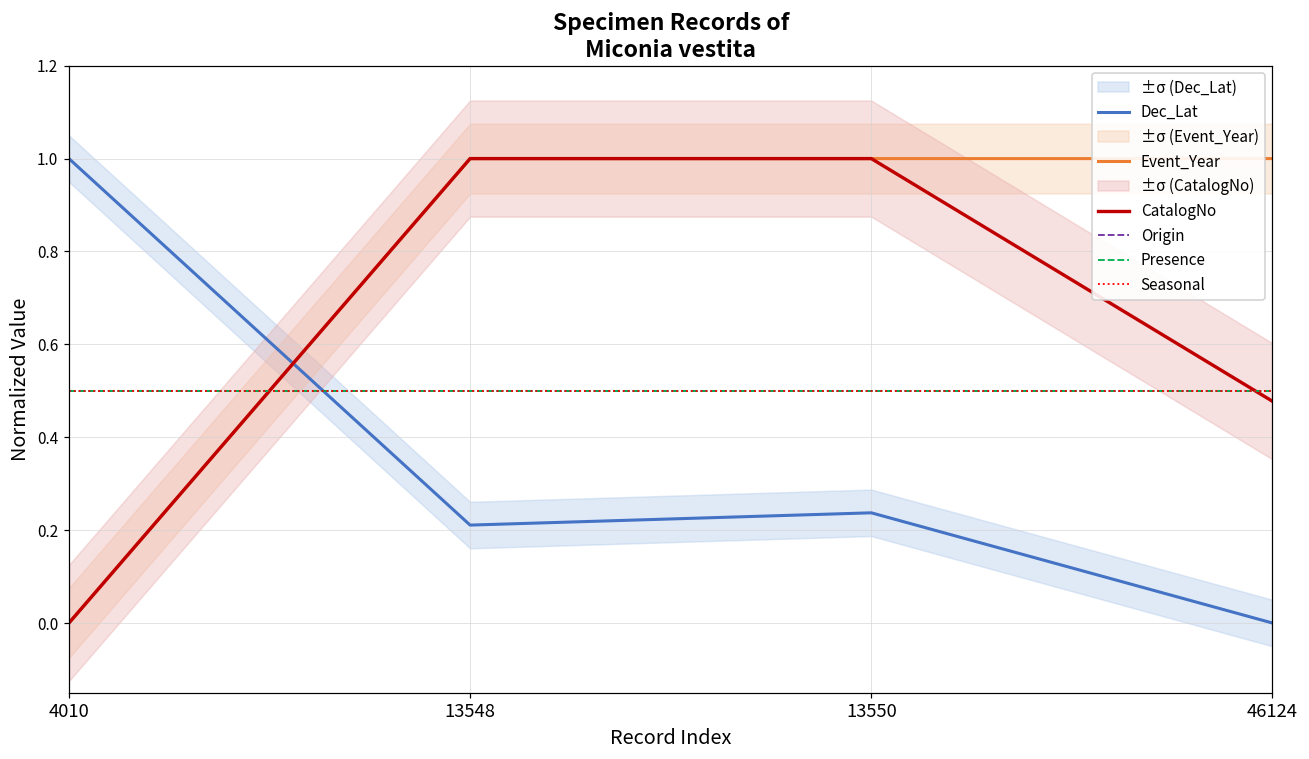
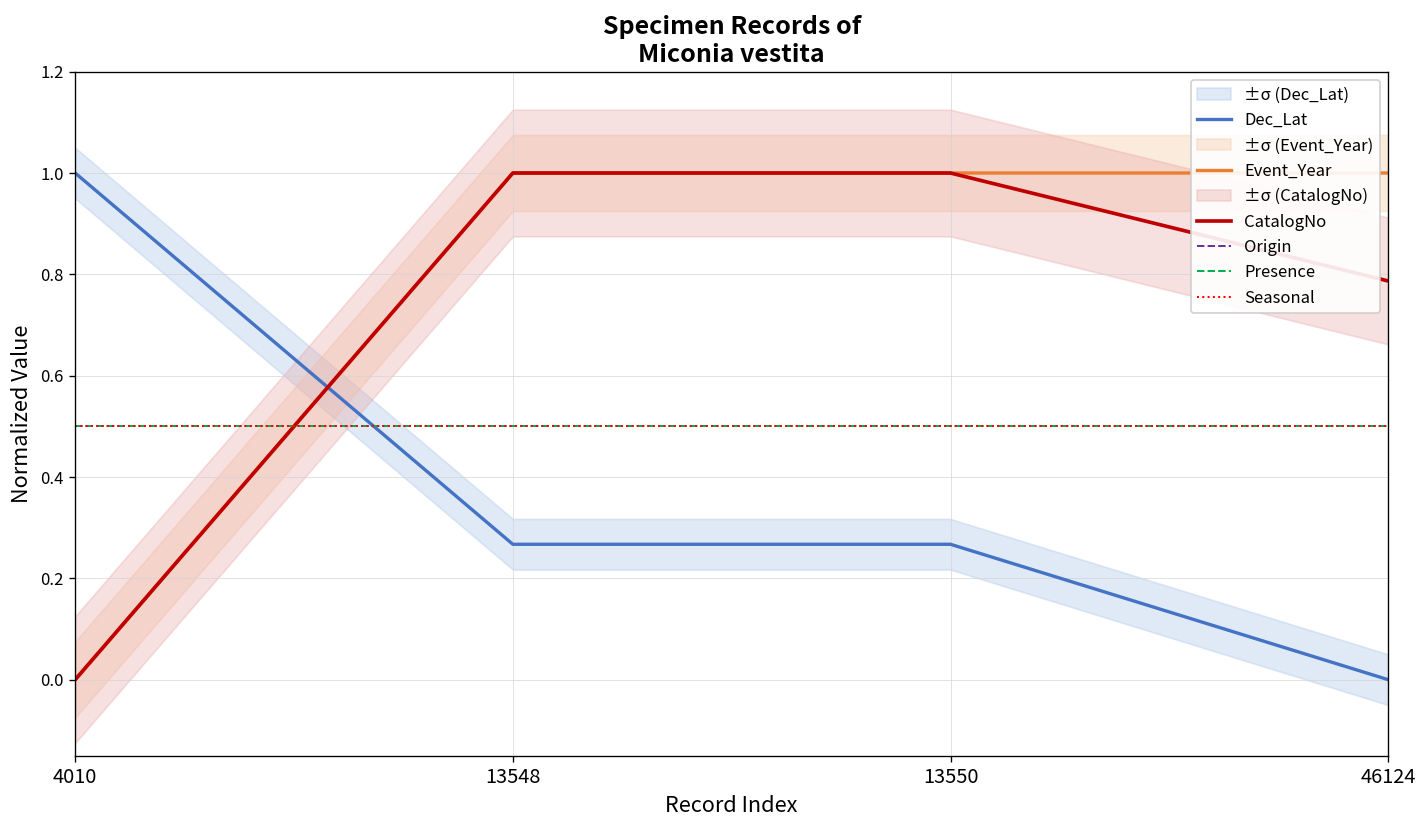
  {
    "Dec_Lat": {
      "4010": 1.00,
-     "13548": 0.21,
-     "13550": 0.24,
+     "13548": 0.27,
+     "13550": 0.27,
      "46124": 0.00
    },
    "Event_Year": {
      "46124": 1.00
    },
    "CatalogNo": {
-     "46124": 0.48
+     "46124": 0.79
    },
    "Seasonal": {
      "4010": 0.50,
      "13548": 0.50,
      "13550": 0.50,
      "46124": 0.50
    }
  }
